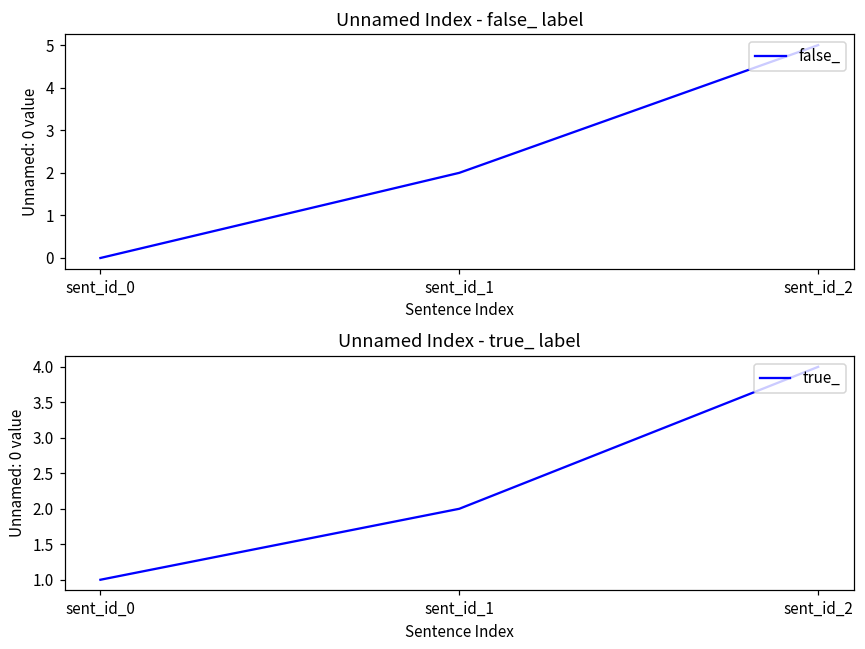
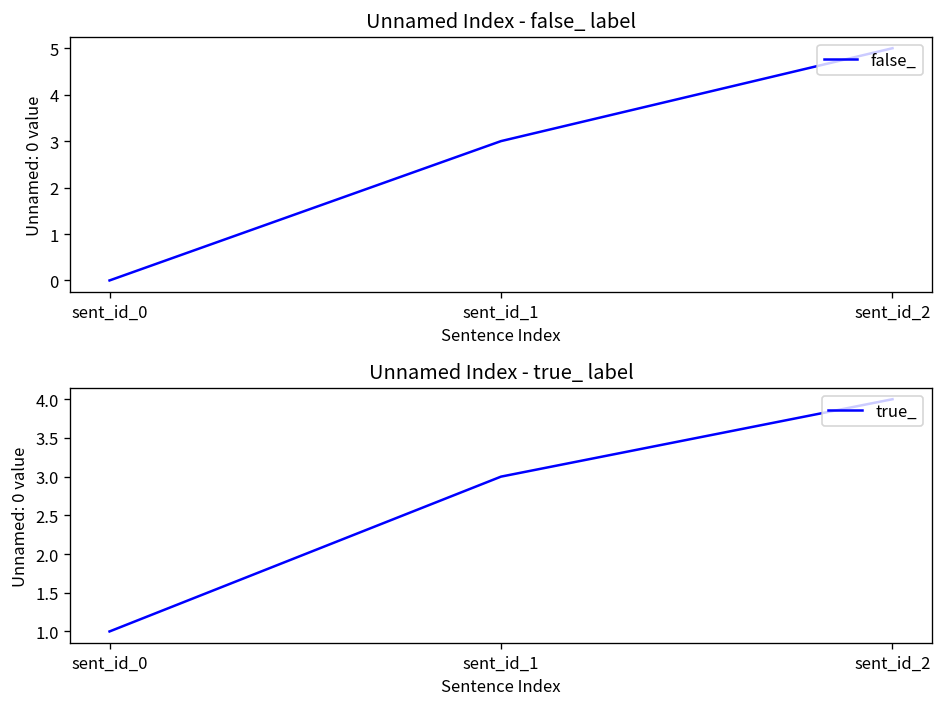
  {
    "Unnamed Index - false_ label": {
      "sent_id_0": 0,
-     "sent_id_1": 2
+     "sent_id_1": 3
    },
    "Unnamed Index - true_ label": {
      "sent_id_0": 1,
-     "sent_id_1": 2
+     "sent_id_1": 3
    }
  }
